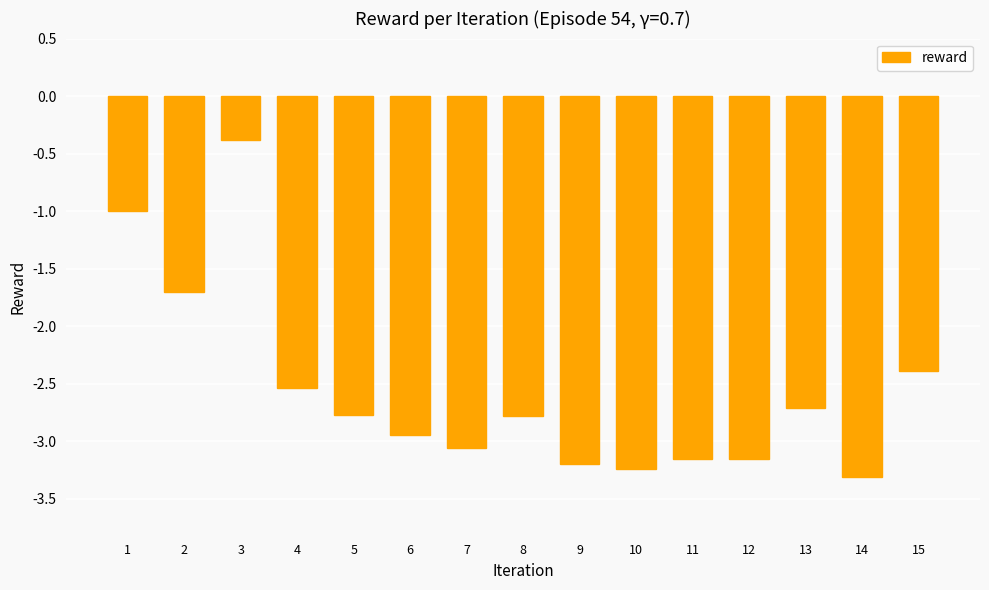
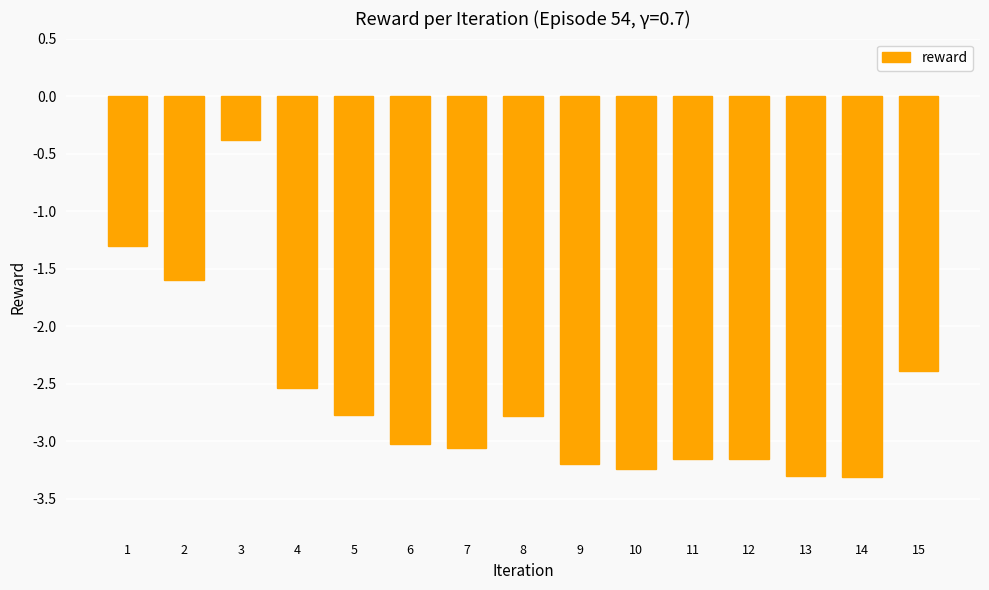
  {
-   "1": -1.0,
-   "2": -1.7,
+   "1": -1.3,
+   "2": -1.6,
    "3": -0.38,
    "4": -2.53,
    "5": -2.77,
-   "6": -2.94,
+   "6": -3.02,
    "7": -3.06,
    "8": -2.78,
    "9": -3.20,
    "10": -3.24,
    "11": -3.16,
    "12": -3.15,
-   "13": -2.71,
+   "13": -3.30,
    "14": -3.31,
    "15": -2.39
  }
